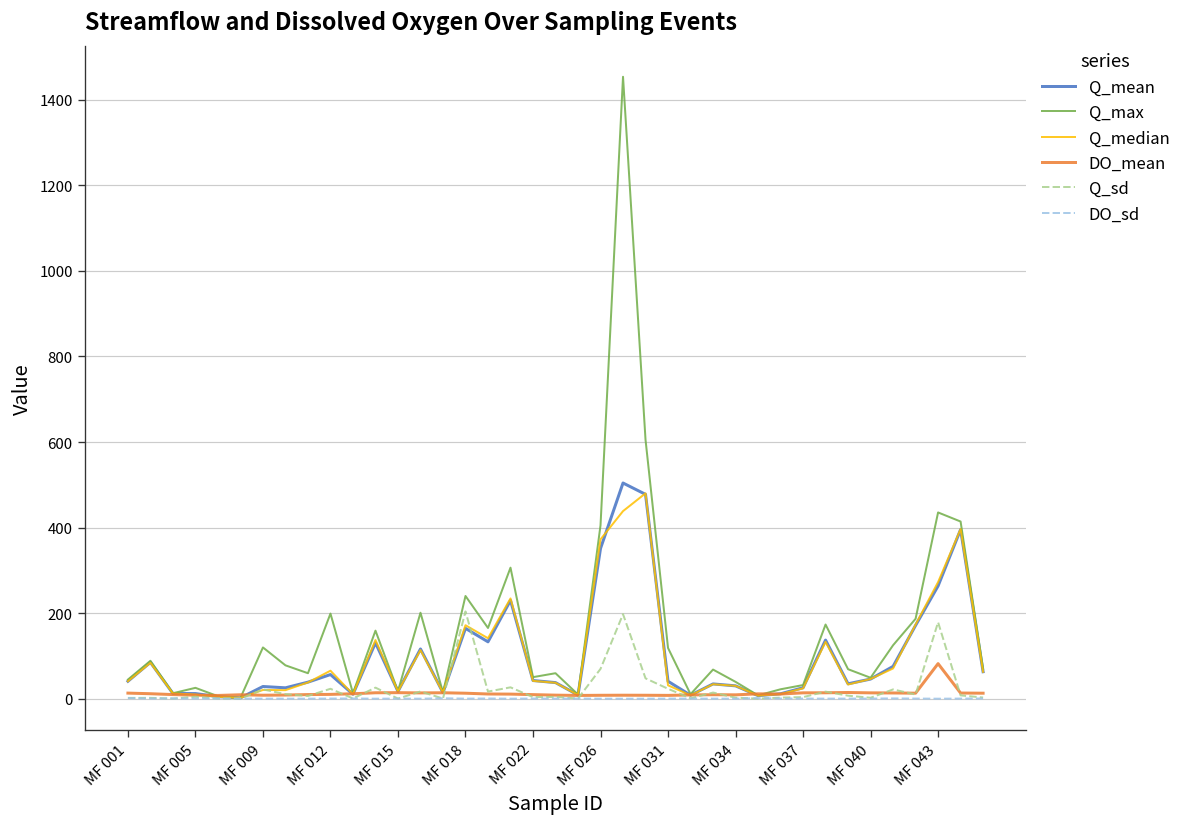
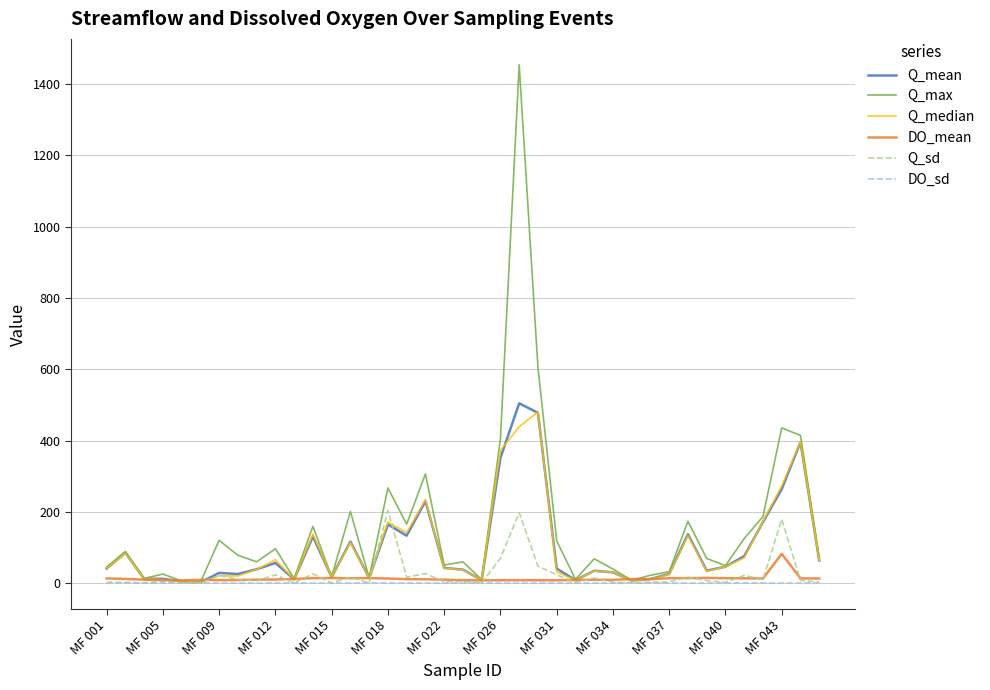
  {
    "Q_mean": {
      "MF 012": 60,
      "MF 018": 160,
      "MF 026": 350,
      "MF 031": 40,
      "MF 043": 260
    },
    "Q_max": {
      "MF 005": 30,
      "MF 009": 120,
-     "MF 012": 200,
-     "MF 018": 240,
+     "MF 012": 100,
+     "MF 018": 270,
      "MF 022": 50,
      "MF 026": 410,
      "MF 031": 120,
      "MF 034": 40,
      "MF 043": 440
    },
    "Q_median": {
      "MF 012": 70,
      "MF 018": 170,
      "MF 026": 370,
      "MF 031": 30,
      "MF 043": 270
    },
    "DO_mean": {
      "MF 001": 10,
      "MF 009": 10,
      "MF 012": 10,
      "MF 018": 10,
      "MF 026": 10,
      "MF 031": 10,
      "MF 037": 10,
      "MF 040": 10,
      "MF 043": 80
    },
    "Q_sd": {
      "MF 012": 20,
      "MF 018": 200,
      "MF 026": 70,
      "MF 031": 20,
      "MF 043": 180
    },
    "DO_sd": {
      "MF 009": 0,
      "MF 012": 0,
      "MF 018": 0,
      "MF 026": 0,
      "MF 031": 0,
      "MF 043": 0
    }
  }
